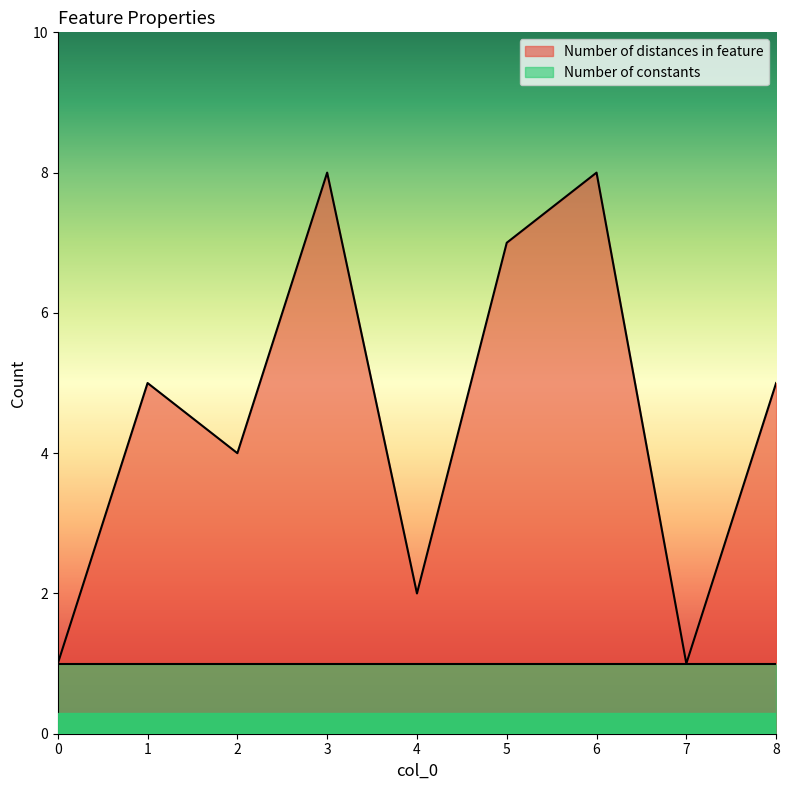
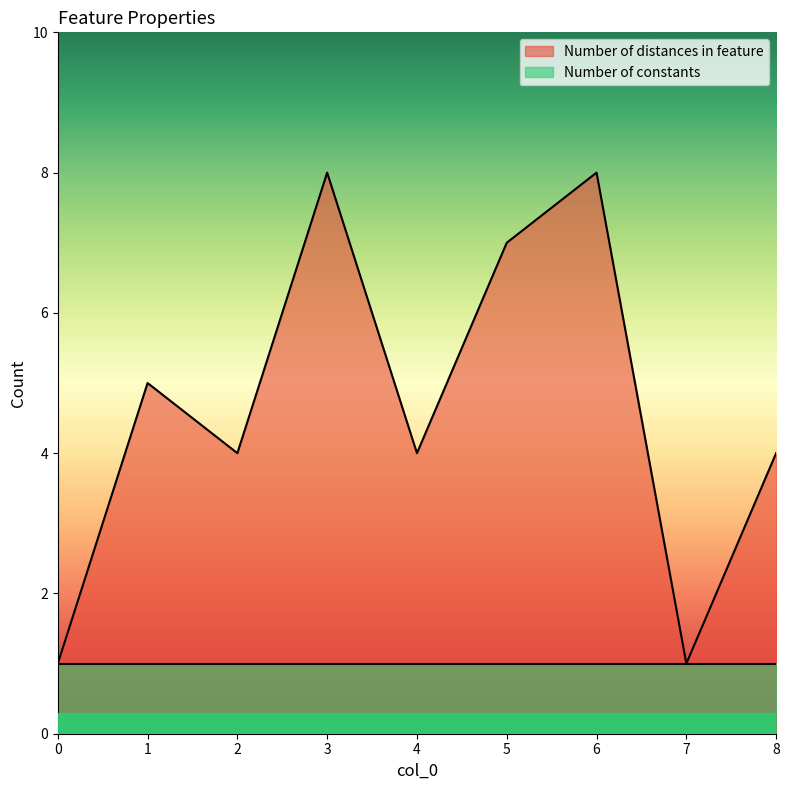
  {
    "Number of distances in feature": {
      "1": 5,
      "2": 4,
      "3": 8,
-     "4": 2,
+     "4": 4,
      "5": 7,
      "6": 8,
-     "8": 5
+     "8": 4
    },
    "Number of constants": {
      "1": 1,
      "2": 1,
      "3": 1,
      "4": 1,
      "5": 1,
      "6": 1,
      "8": 1
    }
  }
